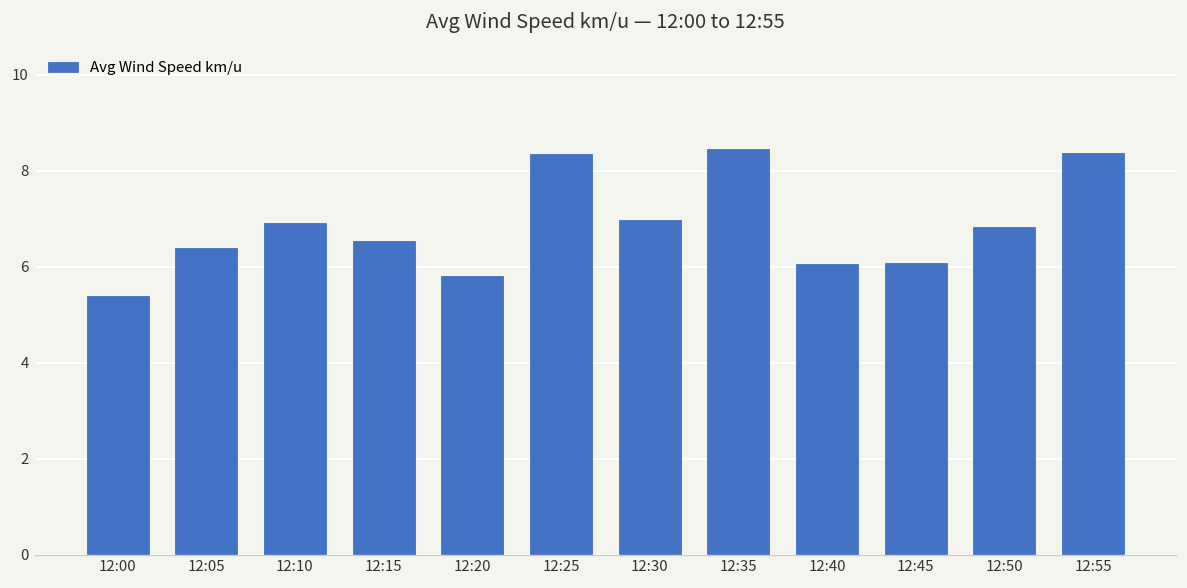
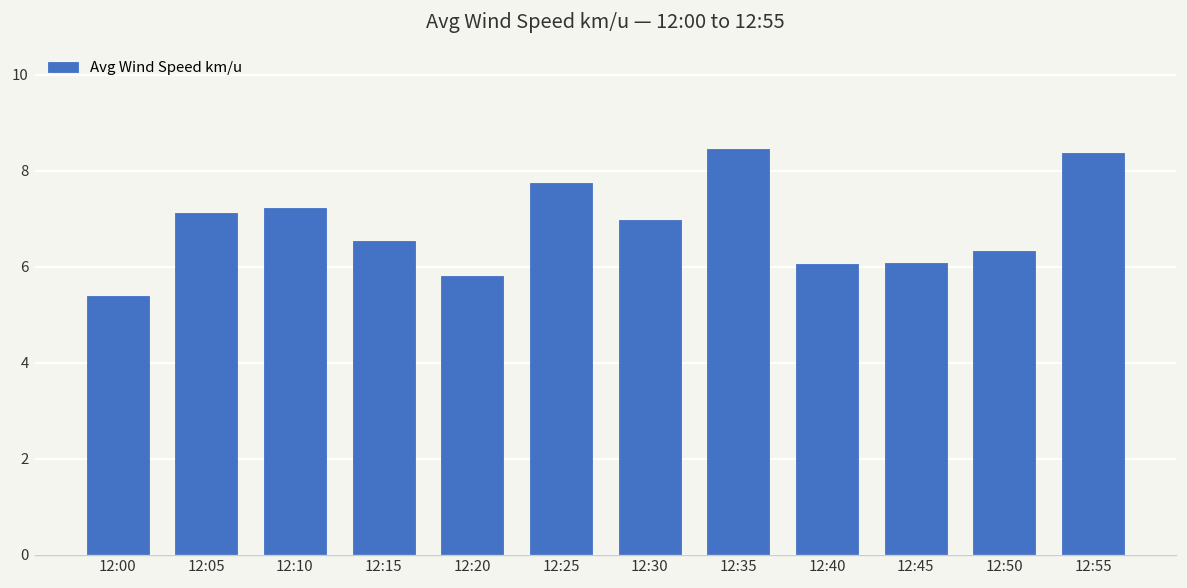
  {
    "12:00": 5.4,
-   "12:05": 6.4,
-   "12:10": 6.9,
+   "12:05": 7.1,
+   "12:10": 7.2,
    "12:15": 6.5,
    "12:20": 5.8,
-   "12:25": 8.3,
+   "12:25": 7.7,
    "12:30": 7.0,
    "12:35": 8.4,
    "12:40": 6.1,
    "12:45": 6.1,
-   "12:50": 6.8,
+   "12:50": 6.3,
    "12:55": 8.4
  }
